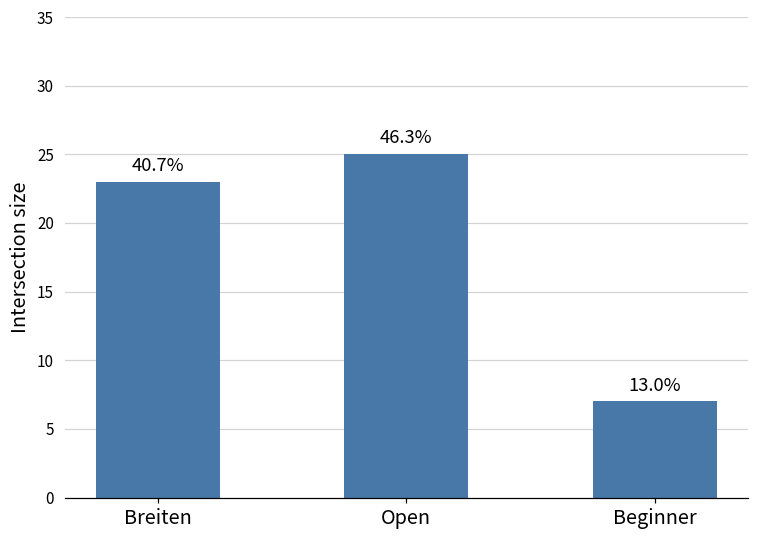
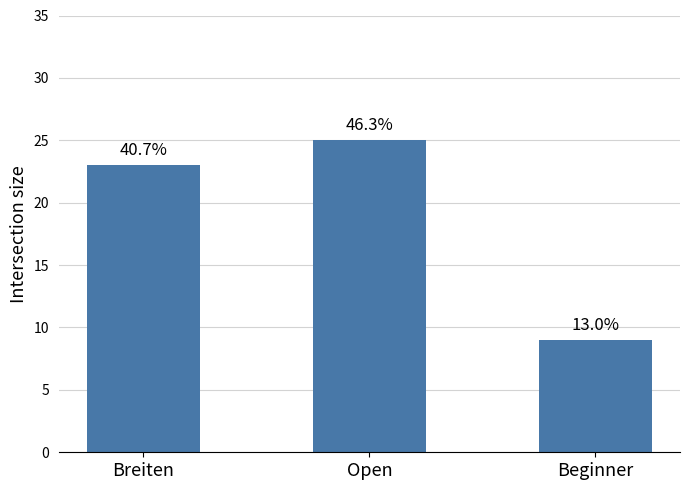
  {
-   "Beginner": 7
+   "Beginner": 9
  }
